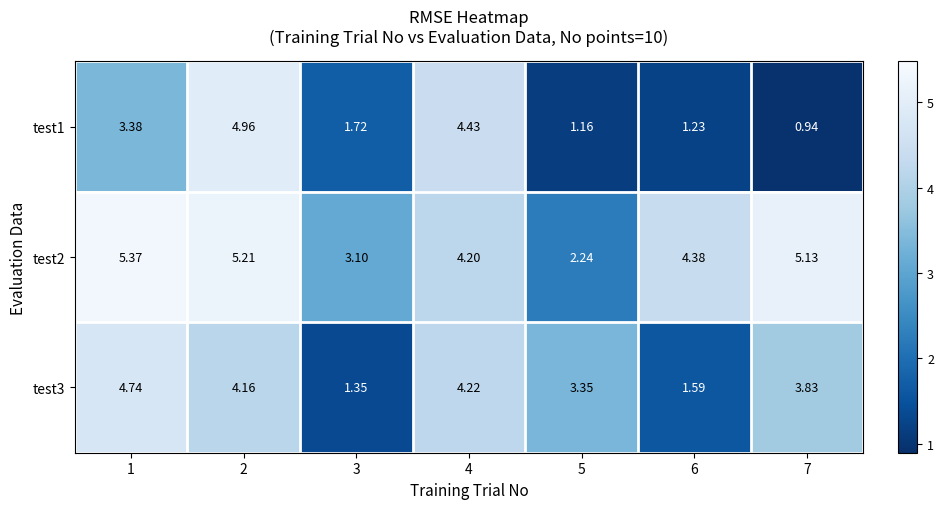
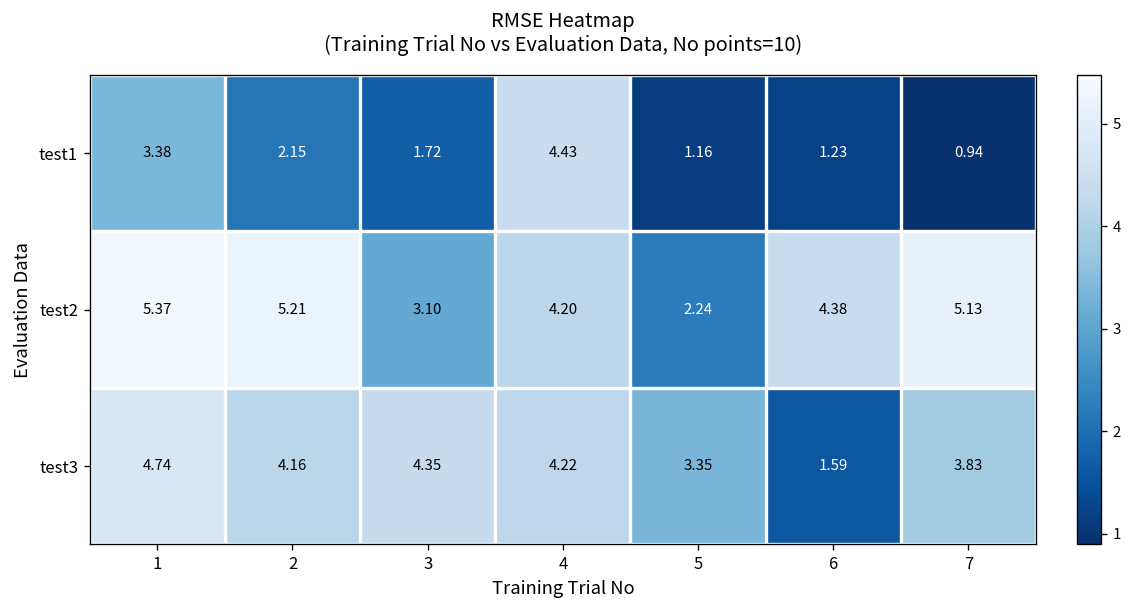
  {
    "test1": {
      "1": 3.38,
-     "2": 4.96,
+     "2": 2.15,
      "3": 1.72,
      "4": 4.43,
      "5": 1.16,
      "6": 1.23,
      "7": 0.94
    },
    "test2": {
      "1": 5.37,
      "2": 5.21,
      "3": 3.10,
      "4": 4.20,
      "5": 2.24,
      "6": 4.38,
      "7": 5.13
    },
    "test3": {
      "1": 4.74,
      "2": 4.16,
-     "3": 1.35,
+     "3": 4.35,
      "4": 4.22,
      "5": 3.35,
      "6": 1.59,
      "7": 3.83
    }
  }
